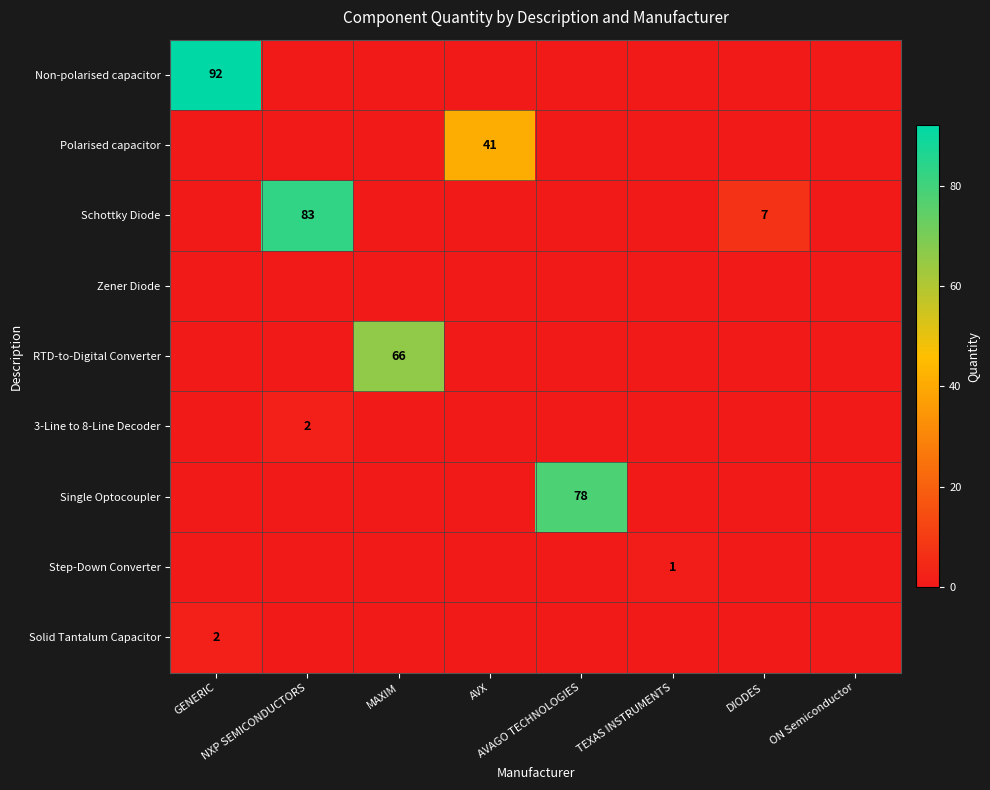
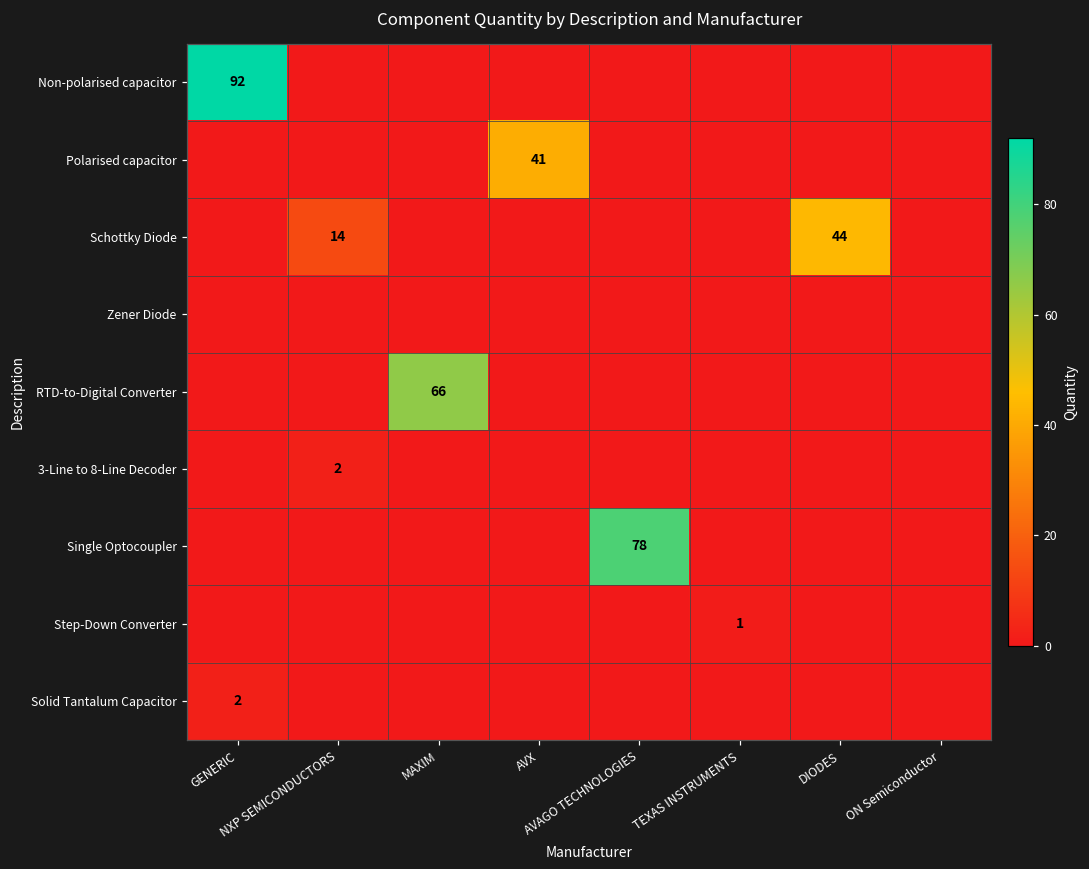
  {
    "Non-polarised capacitor": {
      "GENERIC": 92
    },
    "Polarised capacitor": {
      "AVX": 41
    },
    "Schottky Diode": {
-     "NXP SEMICONDUCTORS": 83,
-     "DIODES": 7
+     "NXP SEMICONDUCTORS": 14,
+     "DIODES": 44
    },
    "RTD-to-Digital Converter": {
      "MAXIM": 66
    },
    "3-Line to 8-Line Decoder": {
      "NXP SEMICONDUCTORS": 2
    },
    "Single Optocoupler": {
      "AVAGO TECHNOLOGIES": 78
    },
    "Step-Down Converter": {
      "TEXAS INSTRUMENTS": 1
    },
    "Solid Tantalum Capacitor": {
      "GENERIC": 2
    }
  }
